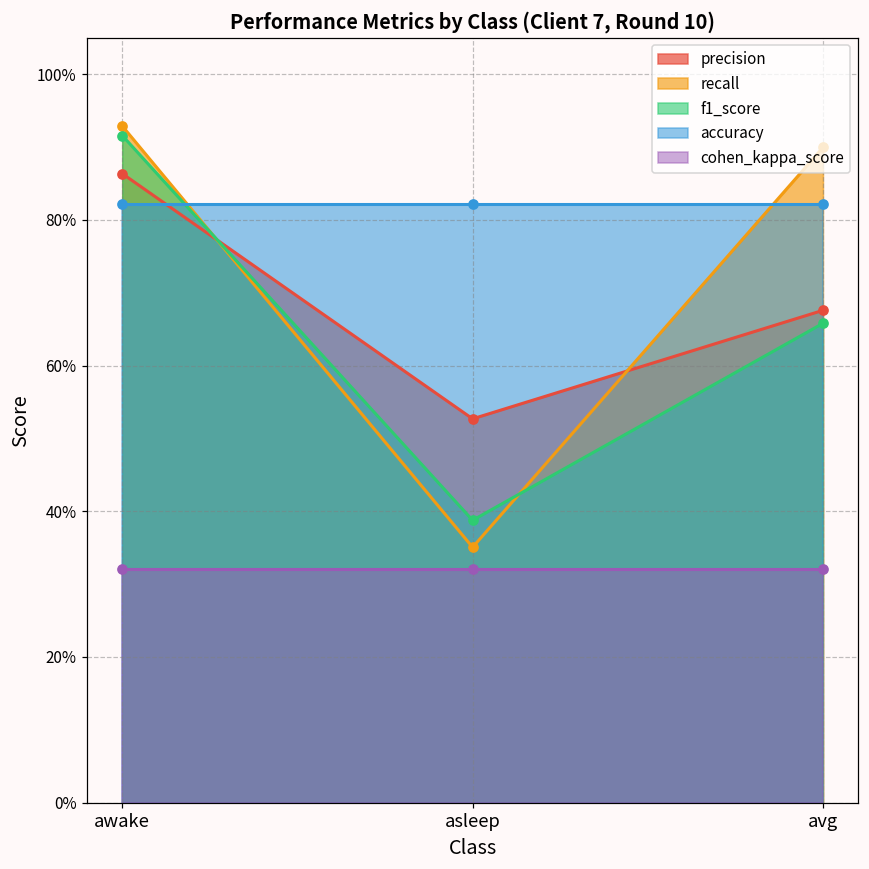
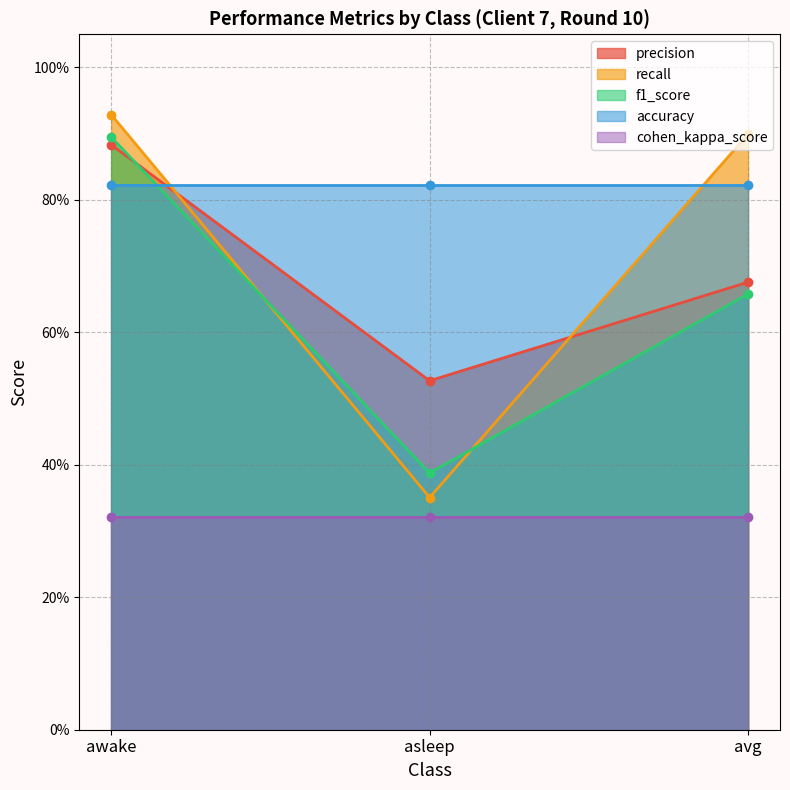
  {
    "precision": {
-     "awake": "86%",
+     "awake": "88%",
      "asleep": "53%",
      "avg": "68%"
    },
    "recall": {
      "awake": "93%",
      "asleep": "35%"
    },
    "f1_score": {
-     "awake": "92%",
+     "awake": "89%",
      "asleep": "39%",
      "avg": "66%"
    },
    "accuracy": {
      "awake": "82%",
      "asleep": "82%",
      "avg": "82%"
    },
    "cohen_kappa_score": {
      "awake": "32%",
      "asleep": "32%",
      "avg": "32%"
    }
  }
